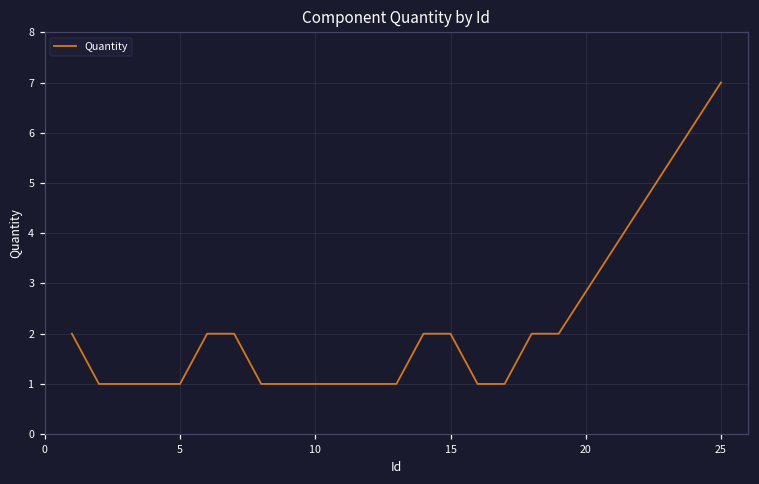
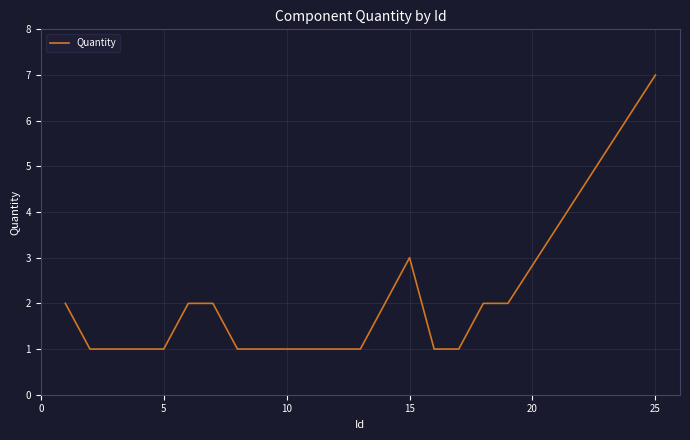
  {
    "5": 1,
    "10": 1,
-   "15": 2,
+   "15": 3,
    "25": 7
  }
